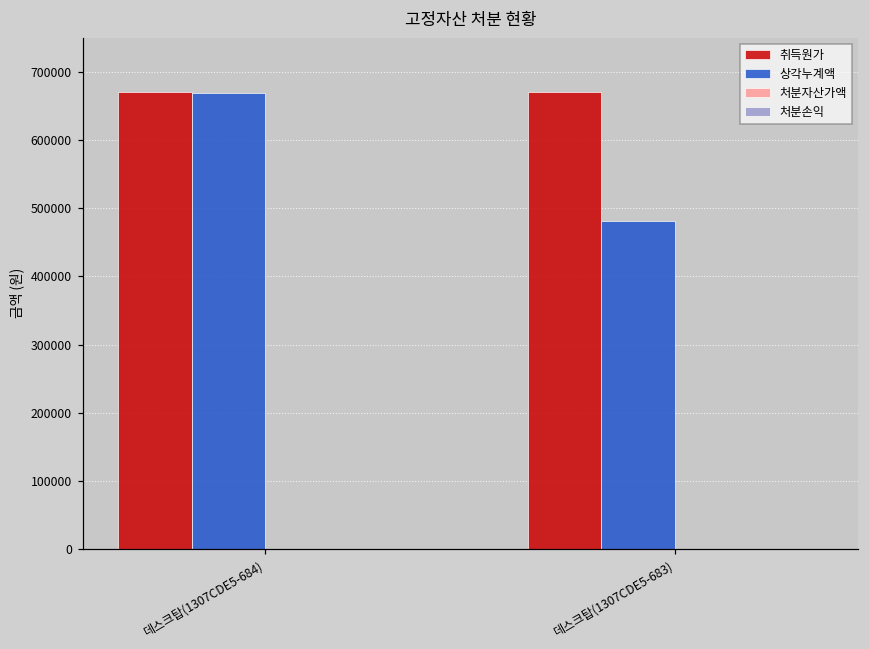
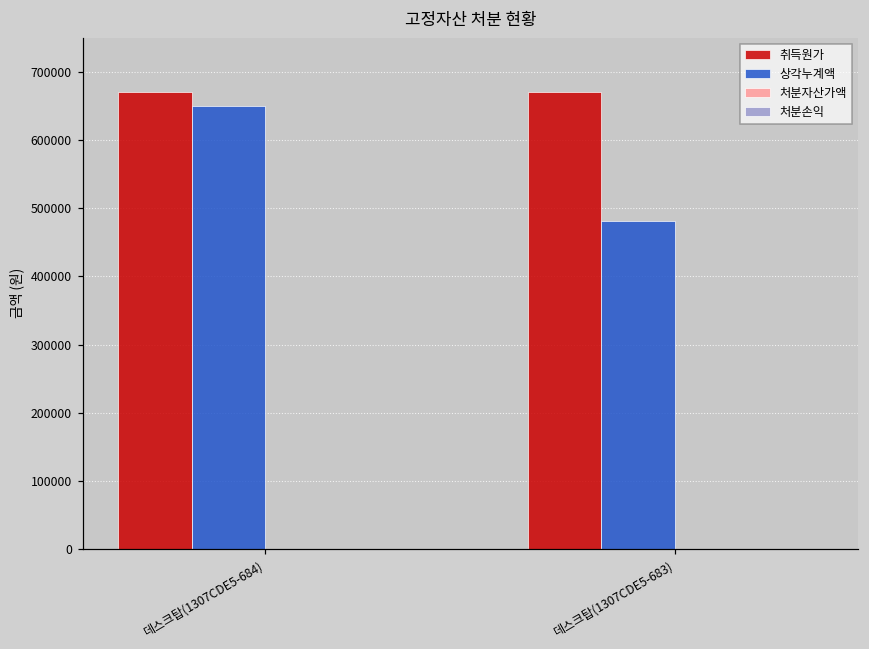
  {
    "취득원가": {
      "데스크탑(1307CDE5-684)": 670000,
      "데스크탑(1307CDE5-683)": 670000
    },
    "상각누계액": {
-     "데스크탑(1307CDE5-684)": 670000,
+     "데스크탑(1307CDE5-684)": 650000,
      "데스크탑(1307CDE5-683)": 480000
    },
    "처분자산가액": {
      "데스크탑(1307CDE5-684)": 0,
      "데스크탑(1307CDE5-683)": 0
    },
    "처분손익": {
      "데스크탑(1307CDE5-684)": 0,
      "데스크탑(1307CDE5-683)": 0
    }
  }
